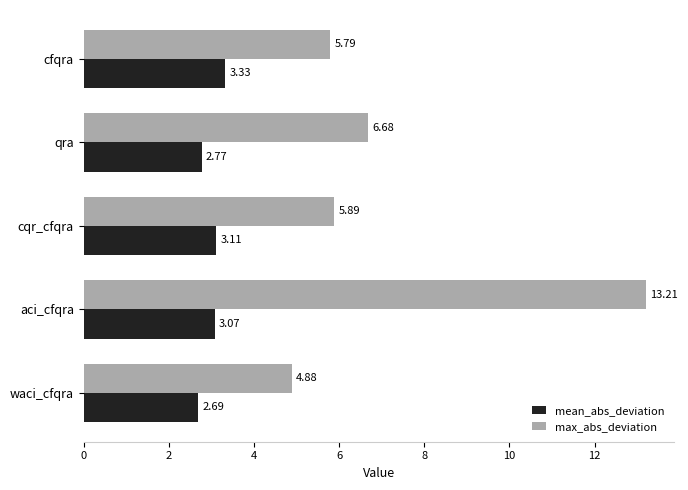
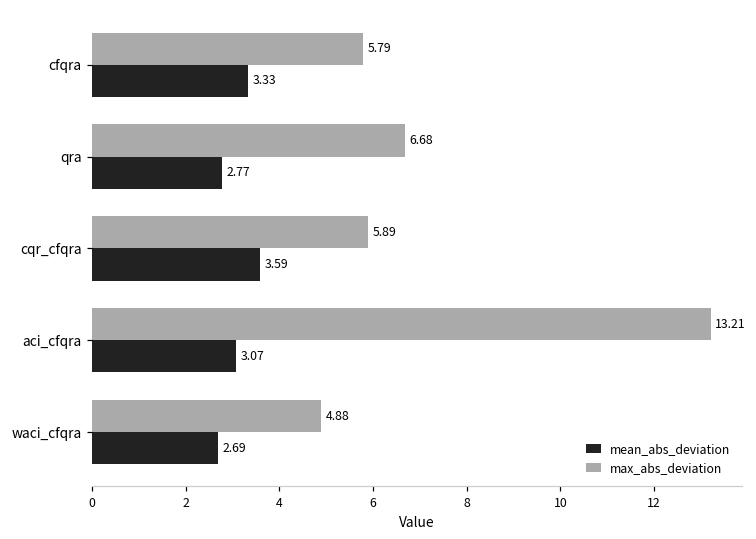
  {
    "mean_abs_deviation": {
      "cfqra": 3.33,
      "qra": 2.77,
-     "cqr_cfqra": 3.11,
+     "cqr_cfqra": 3.59,
      "aci_cfqra": 3.07,
      "waci_cfqra": 2.69
    },
    "max_abs_deviation": {
      "cfqra": 5.79,
      "qra": 6.68,
      "cqr_cfqra": 5.89,
      "aci_cfqra": 13.21,
      "waci_cfqra": 4.88
    }
  }
